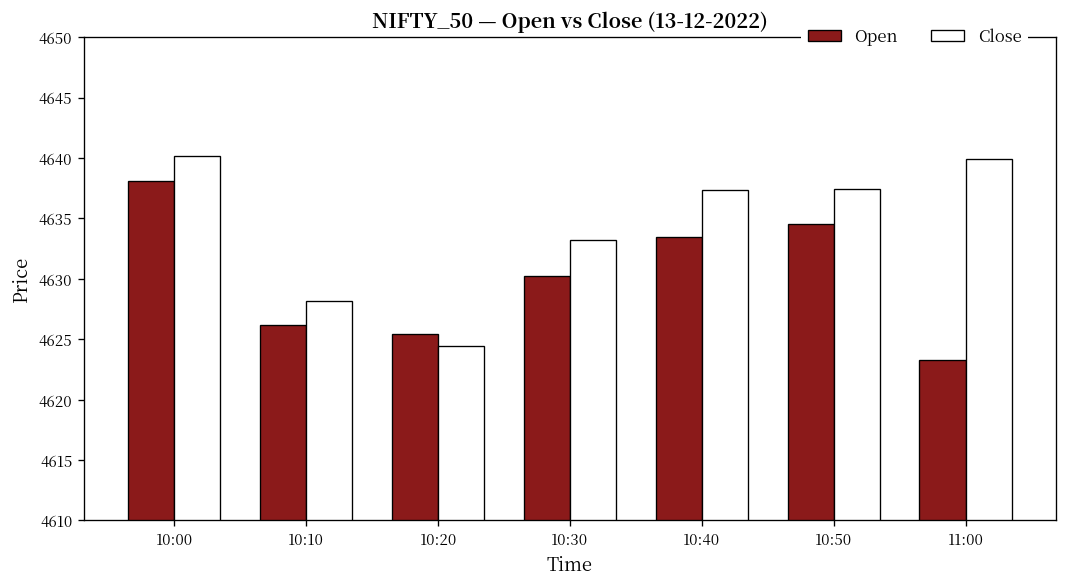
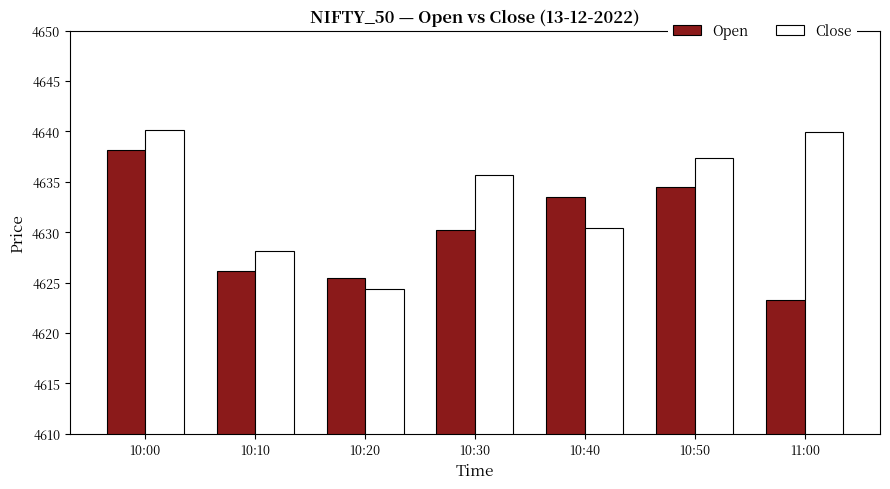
  {
    "Open": {
      "10:00": 4638.1,
      "10:10": 4626.2,
      "10:20": 4625.4,
      "10:30": 4630.2,
      "10:40": 4633.5,
      "10:50": 4634.5,
      "11:00": 4623.3
    },
    "Close": {
      "10:00": 4640.2,
      "10:10": 4628.2,
      "10:20": 4624.4,
-     "10:30": 4633.2,
-     "10:40": 4637.3,
+     "10:30": 4635.7,
+     "10:40": 4630.5,
      "10:50": 4637.4,
      "11:00": 4639.9
    }
  }
